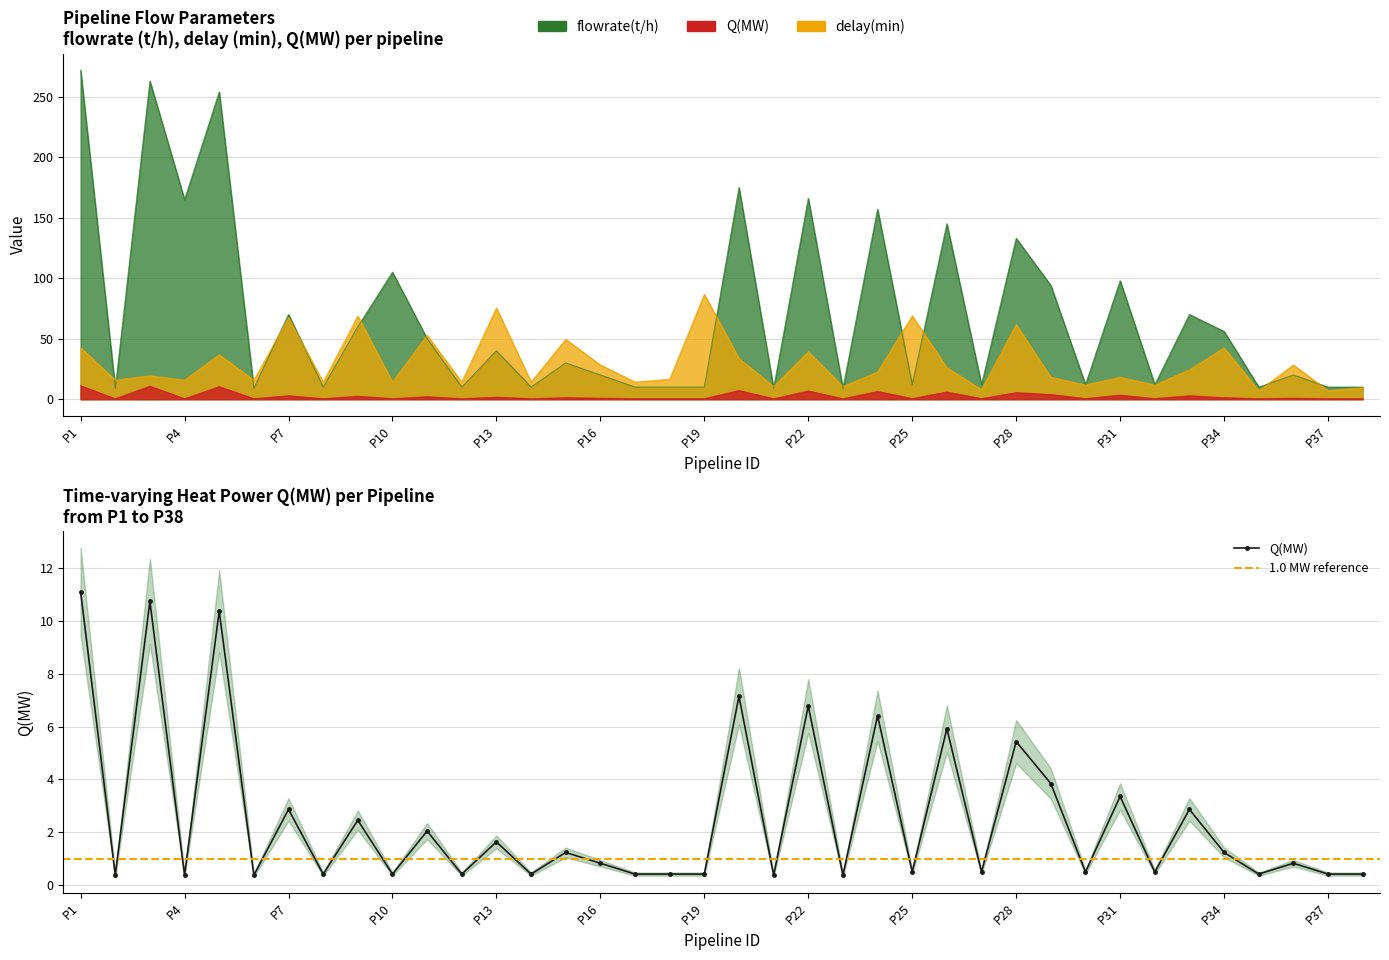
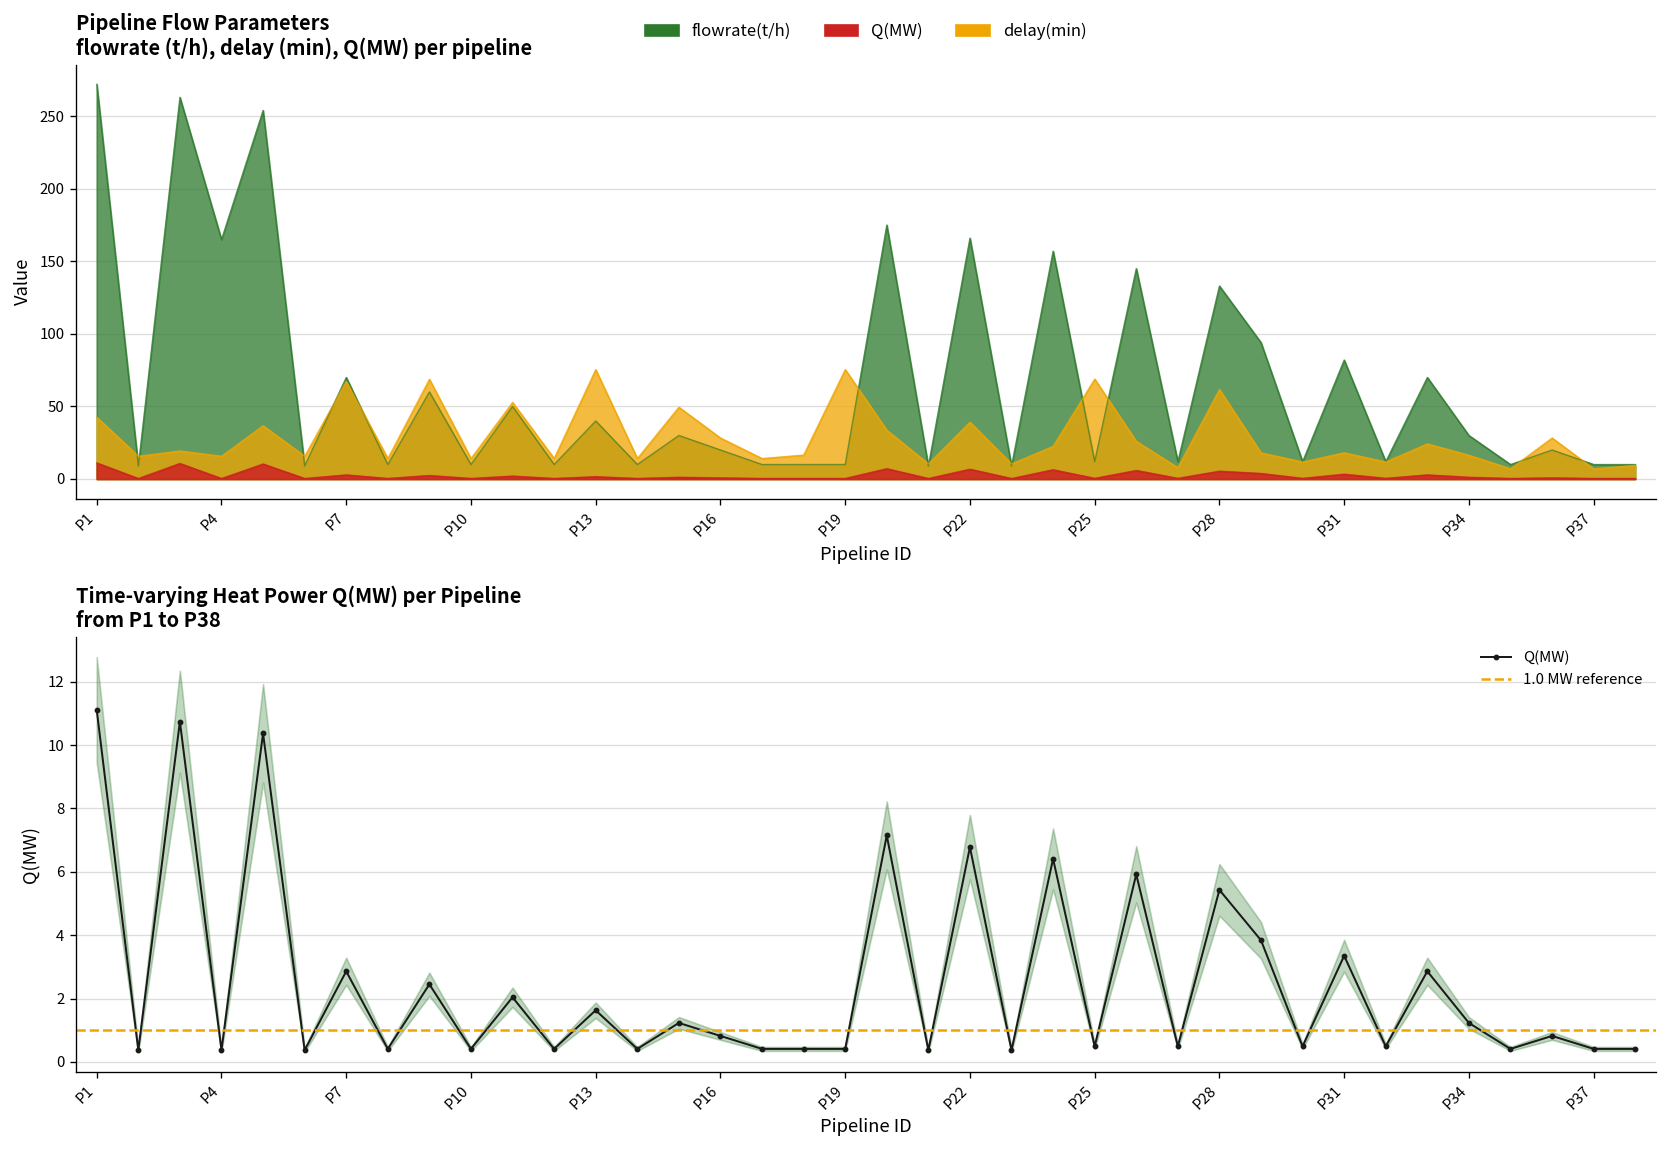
  {
    "Pipeline Flow Parameters flowrate (t/h), delay (min), Q(MW) per pipeline": {
      "flowrate(t/h)": {
        "P1": 272,
        "P4": 165,
        "P7": 70,
-       "P10": 105,
+       "P10": 10,
        "P13": 40,
        "P16": 20,
        "P19": 10,
        "P22": 166,
        "P25": 12,
        "P28": 133,
-       "P31": 98,
-       "P34": 56,
+       "P31": 82,
+       "P34": 30,
        "P37": 10
      },
      "delay(min)": {
        "P1": 43,
        "P4": 16,
        "P7": 67,
        "P10": 14,
        "P13": 75,
        "P16": 28,
-       "P19": 87,
+       "P19": 75,
        "P22": 39,
        "P25": 69,
        "P28": 62,
        "P31": 18,
-       "P34": 42,
+       "P34": 16,
        "P37": 7
      }
    },
    "Time-varying Heat Power Q(MW) per Pipeline from P1 to P38": {
      "Q(MW)": {
        "P1": 11.1,
        "P7": 2.9,
        "P13": 1.6,
        "P16": 0.8,
        "P22": 6.8,
        "P28": 5.4,
        "P31": 3.4,
        "P34": 1.2
      }
    }
  }
